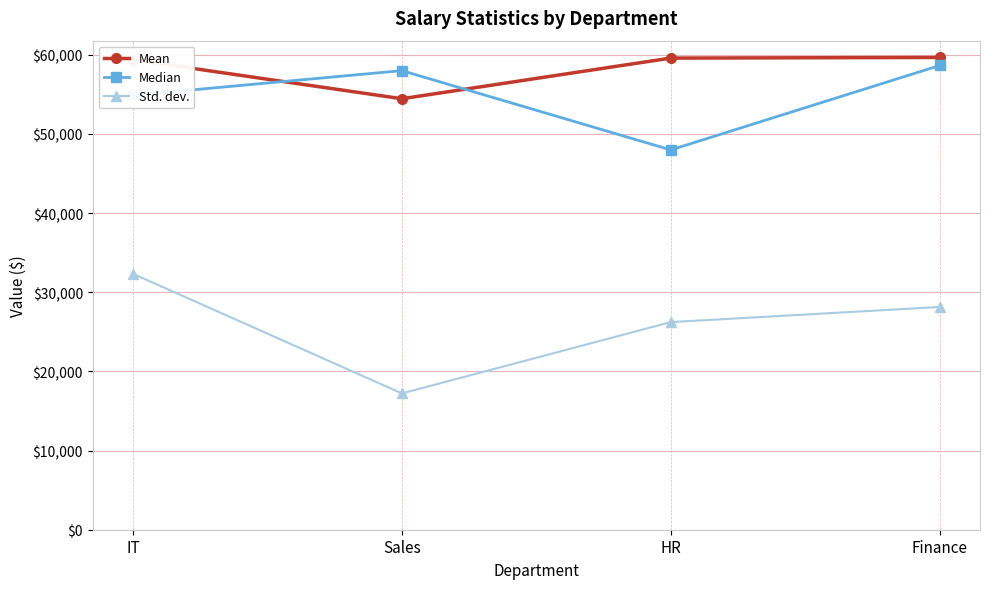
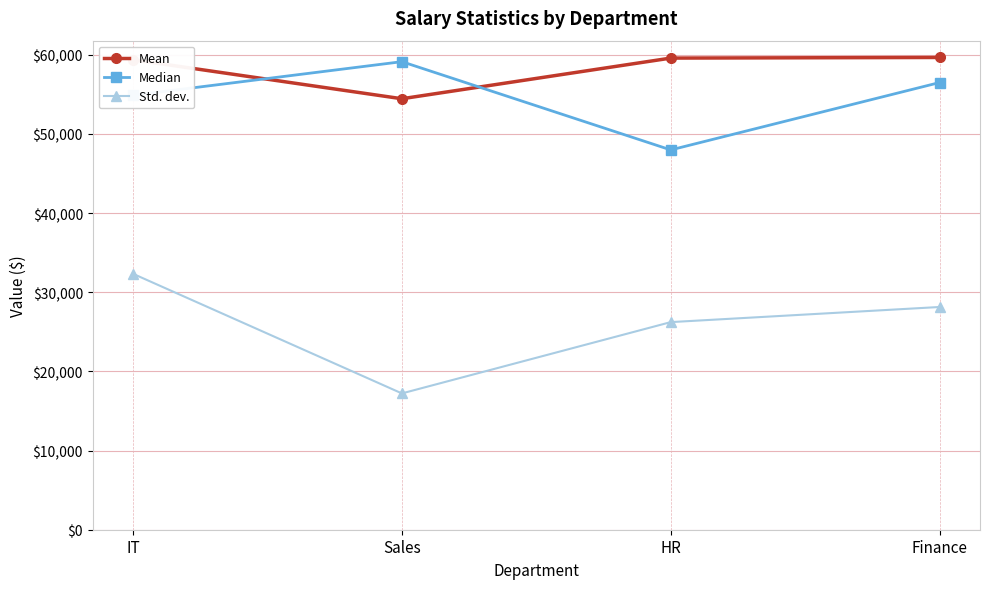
  {
    "Mean": {
      "Sales": "$54,000",
      "HR": "$60,000",
      "Finance": "$60,000"
    },
    "Median": {
-     "Sales": "$58,000",
+     "Sales": "$59,000",
      "HR": "$48,000",
-     "Finance": "$59,000"
+     "Finance": "$57,000"
    },
    "Std. dev.": {
      "IT": "$32,000",
      "Sales": "$17,000",
      "HR": "$26,000",
      "Finance": "$28,000"
    }
  }
